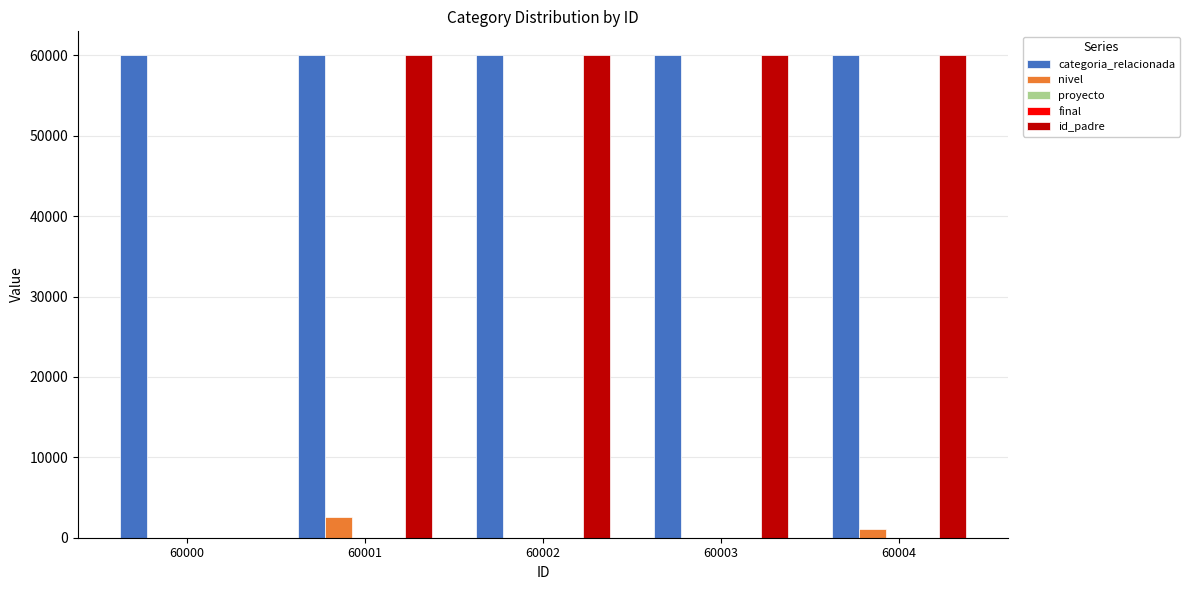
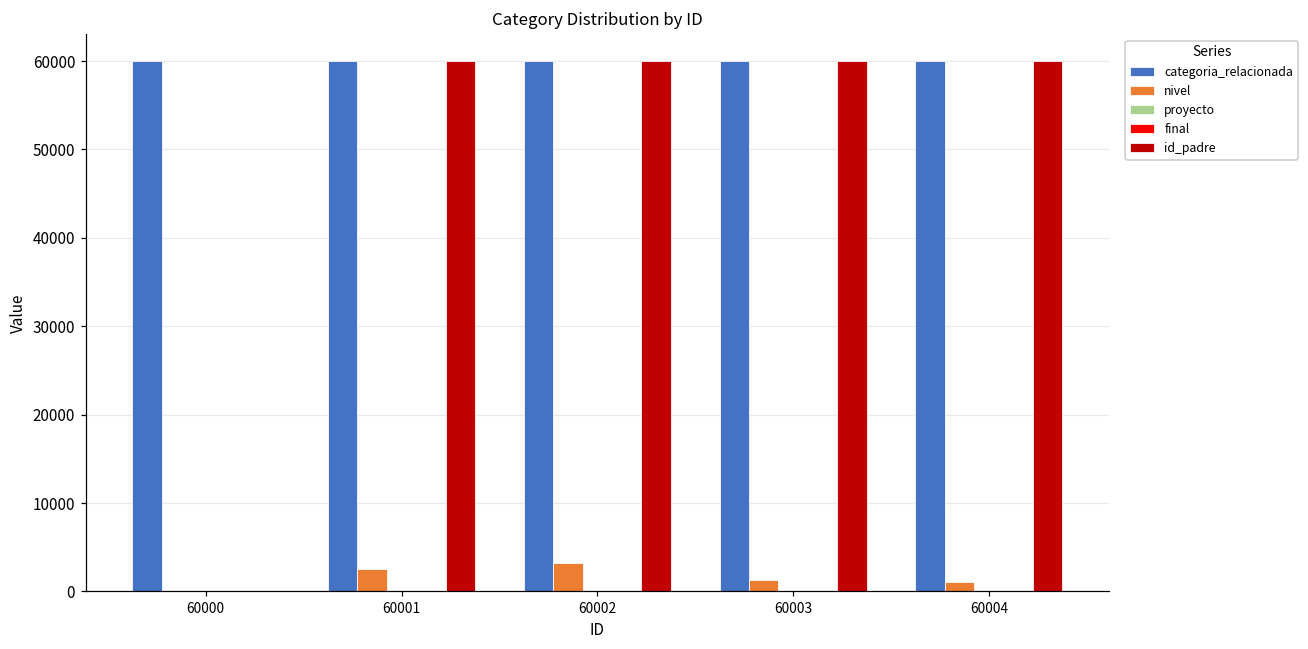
  {
    "categoria_relacionada": {
      "60000": 60000,
      "60001": 60000,
      "60002": 60000,
      "60003": 60000,
      "60004": 60000
    },
    "nivel": {
      "60001": 3000,
-     "60002": 0,
-     "60003": 0,
+     "60002": 3000,
+     "60003": 1000,
      "60004": 1000
    },
    "final": {
      "60000": 0,
      "60001": 0,
      "60002": 0,
      "60003": 0,
      "60004": 0
    },
    "id_padre": {
      "60000": 0,
      "60001": 60000,
      "60002": 60000,
      "60003": 60000,
      "60004": 60000
    }
  }
